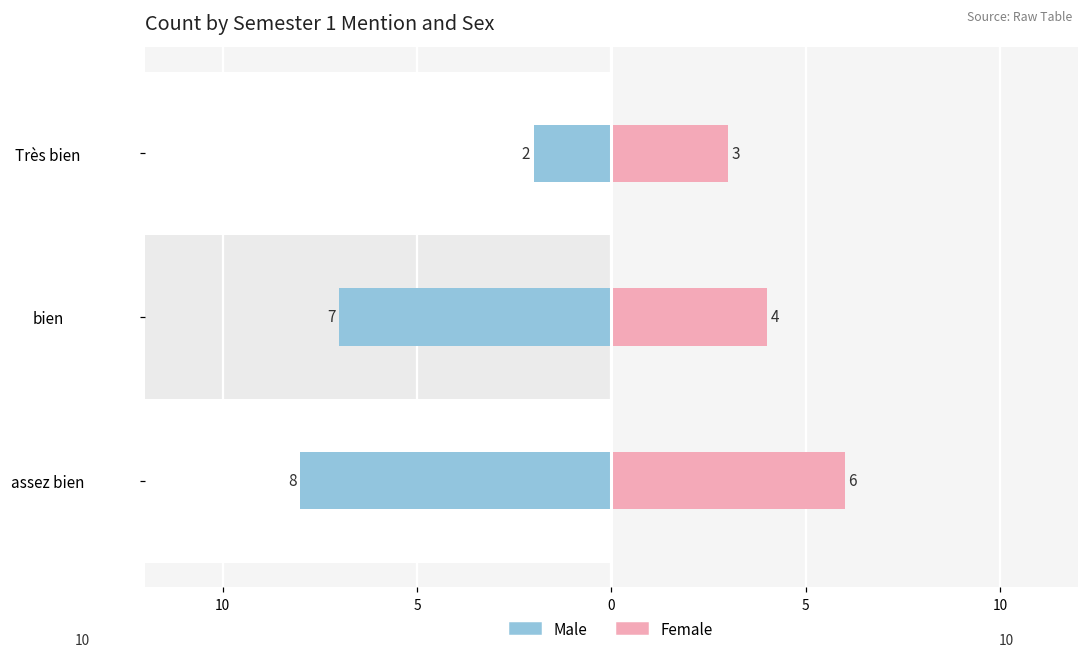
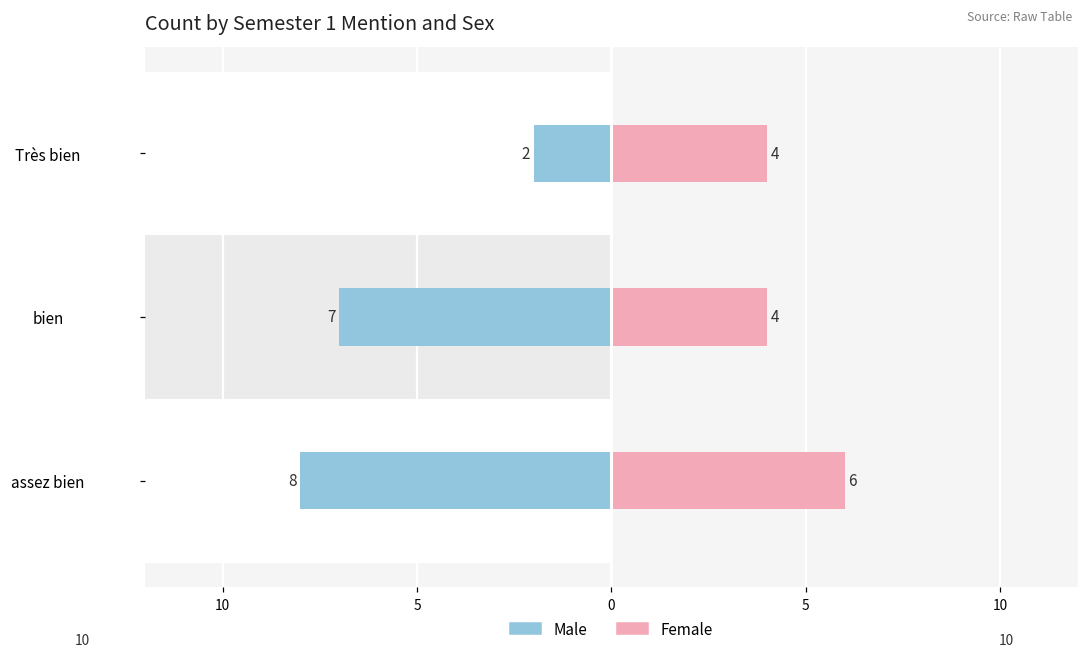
  {
    "Female": {
-     "Très bien": 3,
+     "Très bien": 4,
      "bien": 4,
      "assez bien": 6
    }
  }
